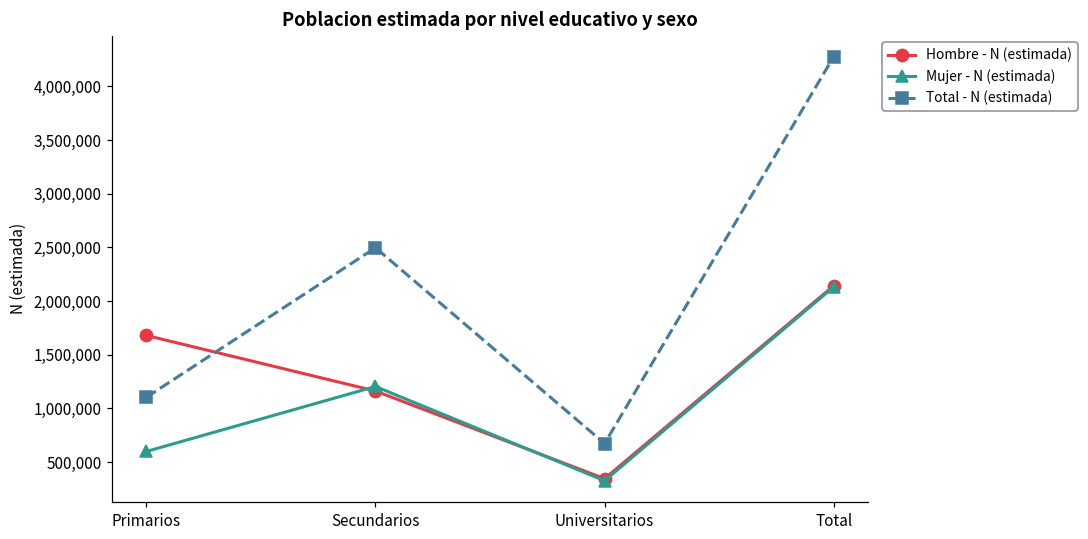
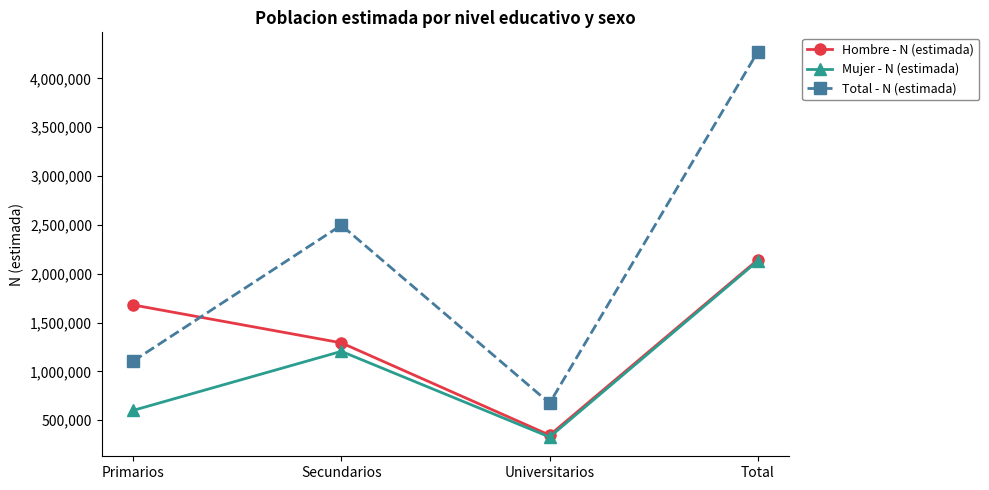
  {
    "Hombre - N (estimada)": {
      "Primarios": "1,700,000",
-     "Secundarios": "1,200,000"
+     "Secundarios": "1,300,000"
    }
  }
